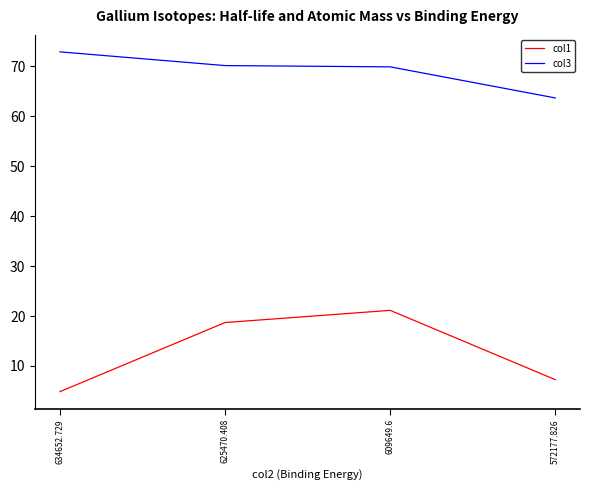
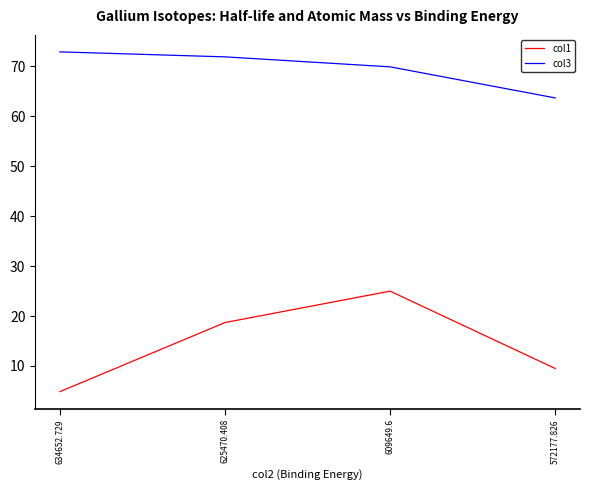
  {
    "col1": {
      "634652.729": 5,
      "625470.408": 19,
-     "609649.6": 21,
-     "572177.826": 7
+     "609649.6": 25,
+     "572177.826": 9
    },
    "col3": {
      "634652.729": 73,
-     "625470.408": 70,
+     "625470.408": 72,
      "609649.6": 70,
      "572177.826": 64
    }
  }
